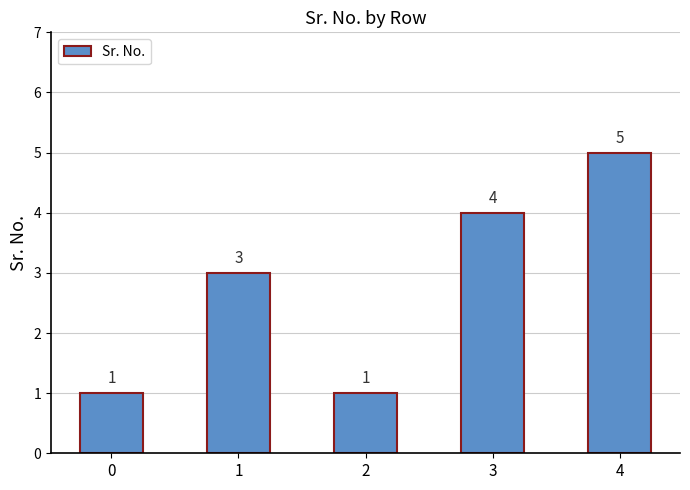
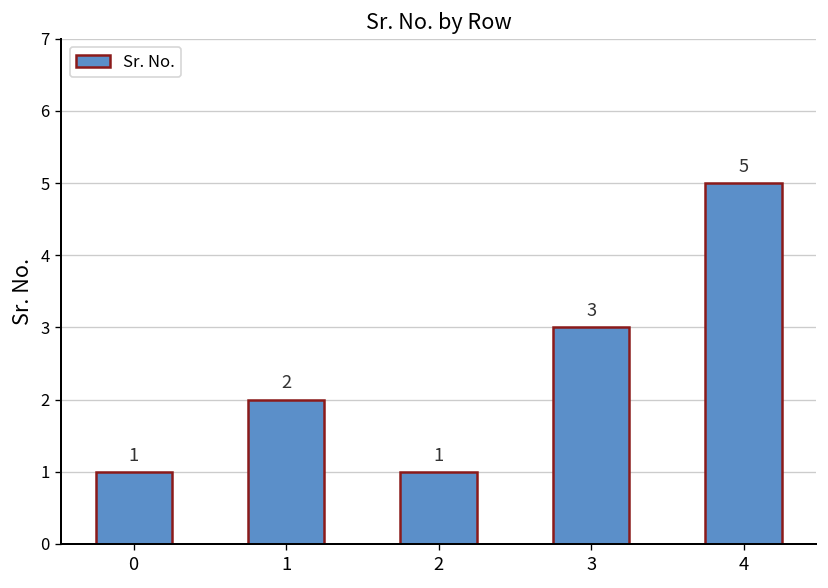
  {
    "0": 1,
-   "1": 3,
+   "1": 2,
    "2": 1,
-   "3": 4,
+   "3": 3,
    "4": 5
  }
